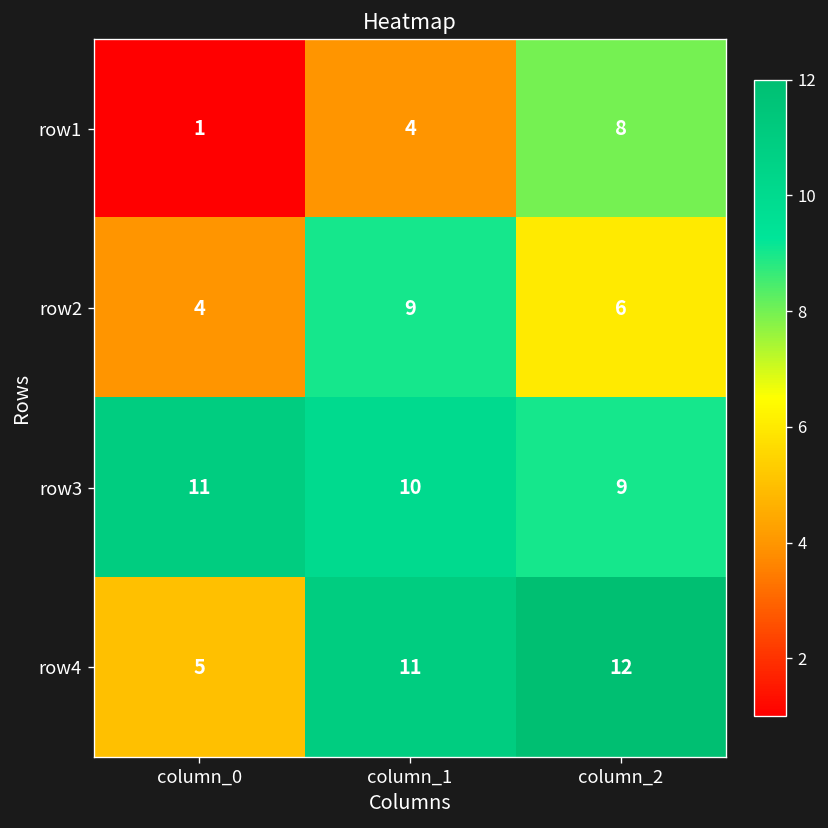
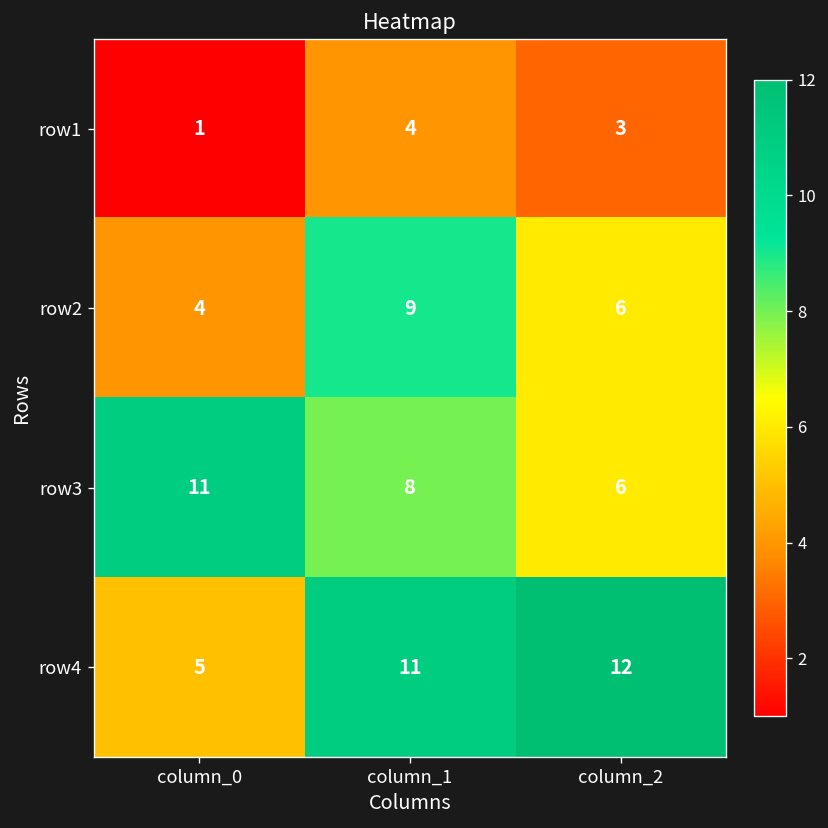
  {
    "row1": {
      "column_0": 1,
      "column_1": 4,
-     "column_2": 8
+     "column_2": 3
    },
    "row2": {
      "column_0": 4,
      "column_1": 9,
      "column_2": 6
    },
    "row3": {
      "column_0": 11,
-     "column_1": 10,
-     "column_2": 9
+     "column_1": 8,
+     "column_2": 6
    },
    "row4": {
      "column_0": 5,
      "column_1": 11,
      "column_2": 12
    }
  }
